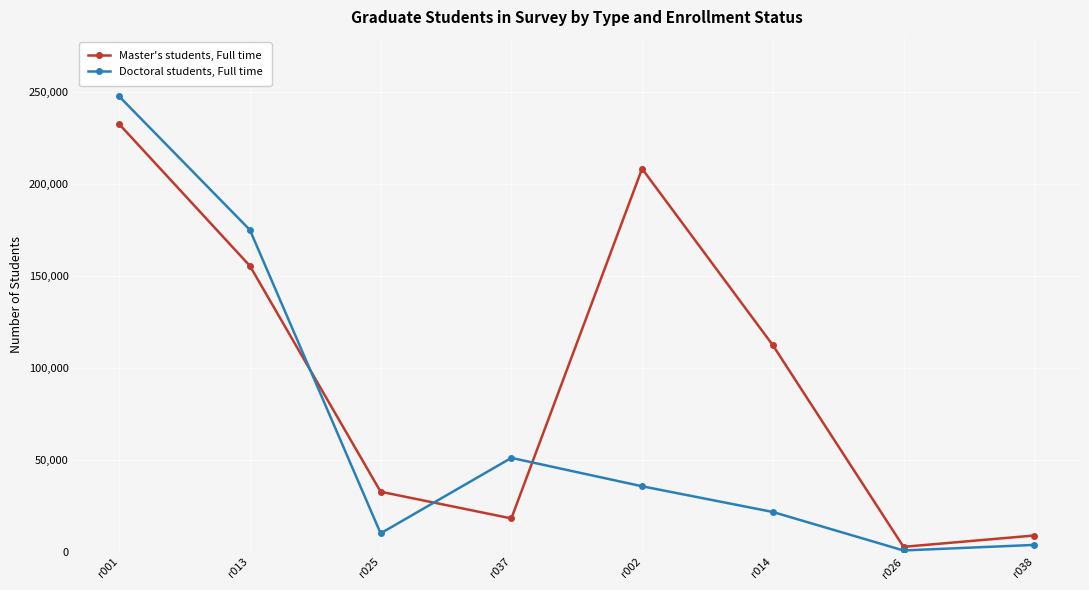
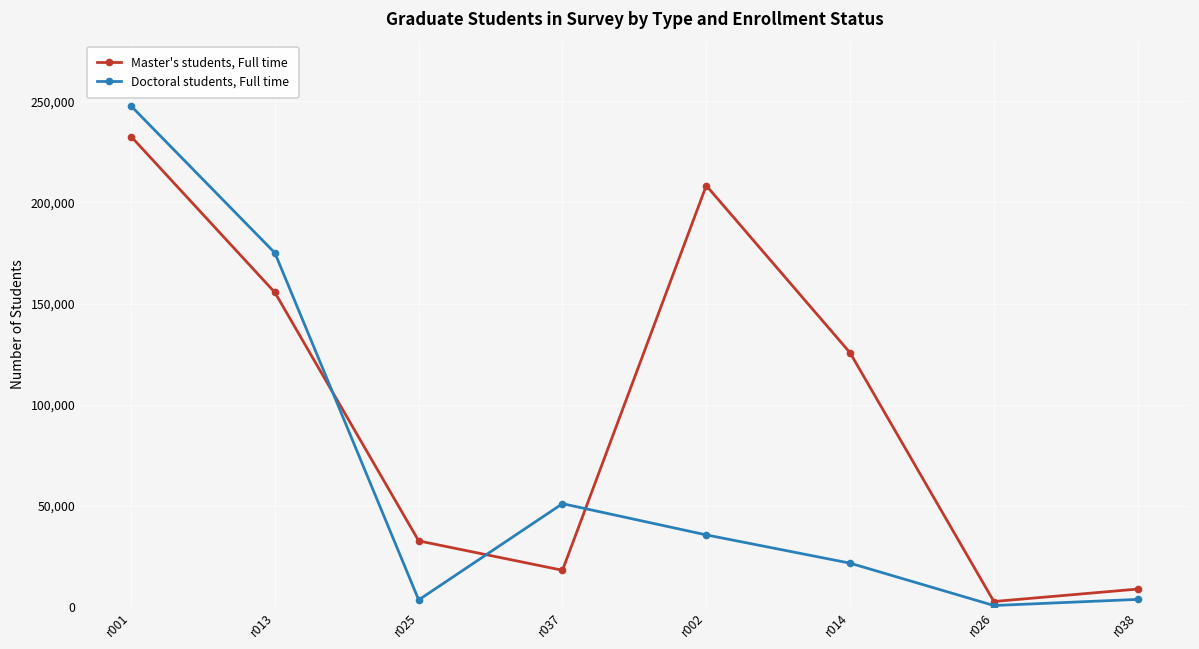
  {
    "Master's students, Full time": {
      "r001": "233,000",
      "r013": "156,000",
      "r025": "33,000",
      "r037": "18,000",
      "r002": "208,000",
-     "r014": "112,000",
+     "r014": "126,000",
      "r026": "3,000",
      "r038": "9,000"
    },
    "Doctoral students, Full time": {
      "r001": "248,000",
      "r013": "175,000",
-     "r025": "10,000",
+     "r025": "4,000",
      "r037": "51,000",
      "r002": "36,000",
      "r014": "22,000",
      "r026": "1,000",
      "r038": "4,000"
    }
  }
